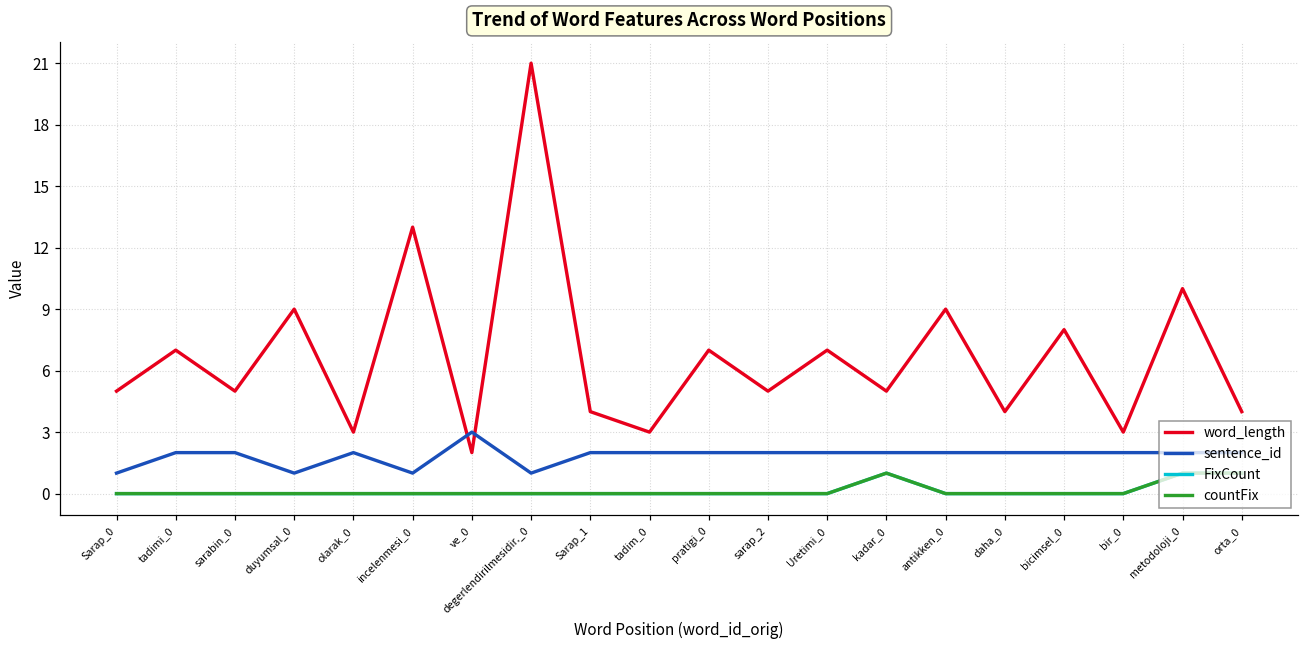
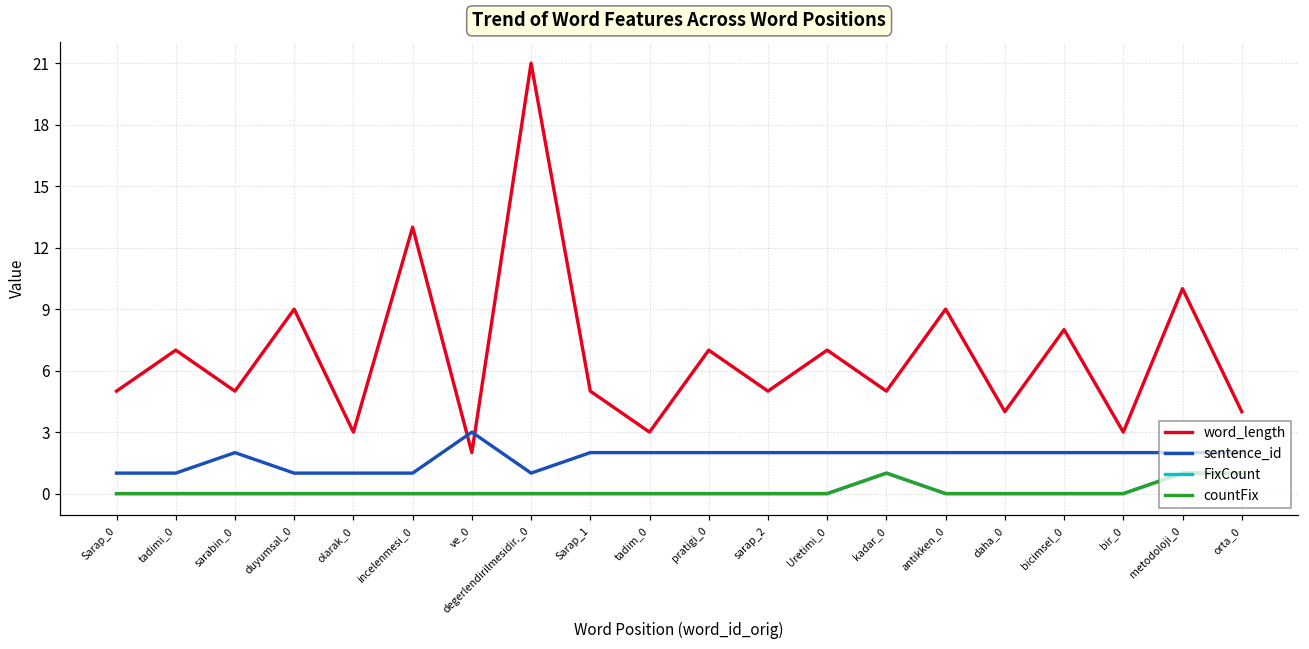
  {
    "word_length": {
      "Sarap_0": 5,
      "tadimi_0": 7,
      "sarabin_0": 5,
      "duyumsal_0": 9,
      "olarak_0": 3,
      "incelenmesi_0": 13,
      "ve_0": 2,
      "degerlendirilmesidir._0": 21,
-     "Sarap_1": 4,
+     "Sarap_1": 5,
      "tadim_0": 3,
      "pratigi_0": 7,
      "sarap_2": 5,
      "Uretimi_0": 7,
      "kadar_0": 5,
      "antikken_0": 9,
      "daha_0": 4,
      "bicimsel_0": 8,
      "bir_0": 3,
      "metodoloji_0": 10,
      "orta_0": 4
    },
    "sentence_id": {
      "Sarap_0": 1,
-     "tadimi_0": 2,
+     "tadimi_0": 1,
      "sarabin_0": 2,
      "duyumsal_0": 1,
-     "olarak_0": 2,
+     "olarak_0": 1,
      "incelenmesi_0": 1,
      "ve_0": 3,
      "degerlendirilmesidir._0": 1,
      "Sarap_1": 2,
      "tadim_0": 2,
      "pratigi_0": 2,
      "sarap_2": 2,
      "Uretimi_0": 2,
      "kadar_0": 2,
      "antikken_0": 2,
      "daha_0": 2,
      "bicimsel_0": 2,
      "bir_0": 2
    },
    "countFix": {
      "Sarap_0": 0,
      "tadimi_0": 0,
      "sarabin_0": 0,
      "duyumsal_0": 0,
      "olarak_0": 0,
      "incelenmesi_0": 0,
      "ve_0": 0,
      "degerlendirilmesidir._0": 0,
      "Sarap_1": 0,
      "tadim_0": 0,
      "pratigi_0": 0,
      "sarap_2": 0,
      "Uretimi_0": 0,
      "kadar_0": 1,
      "antikken_0": 0,
      "daha_0": 0,
      "bicimsel_0": 0,
      "bir_0": 0
    }
  }
